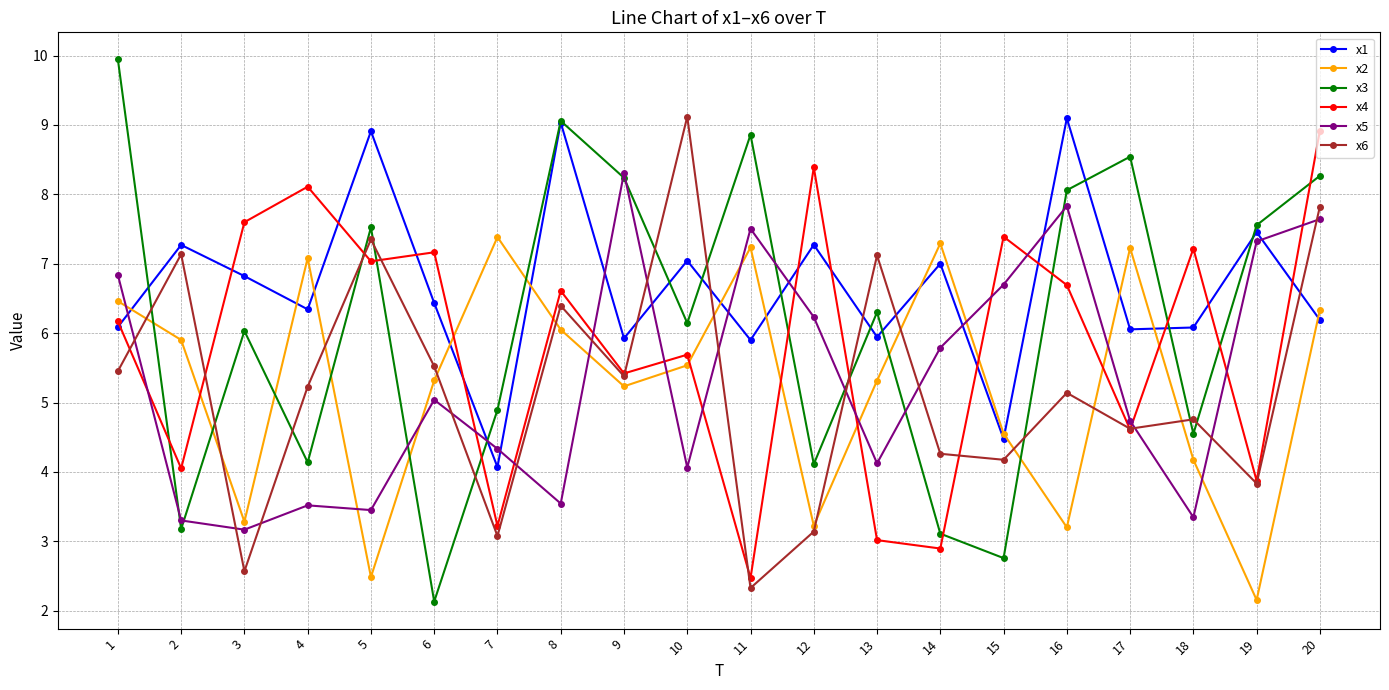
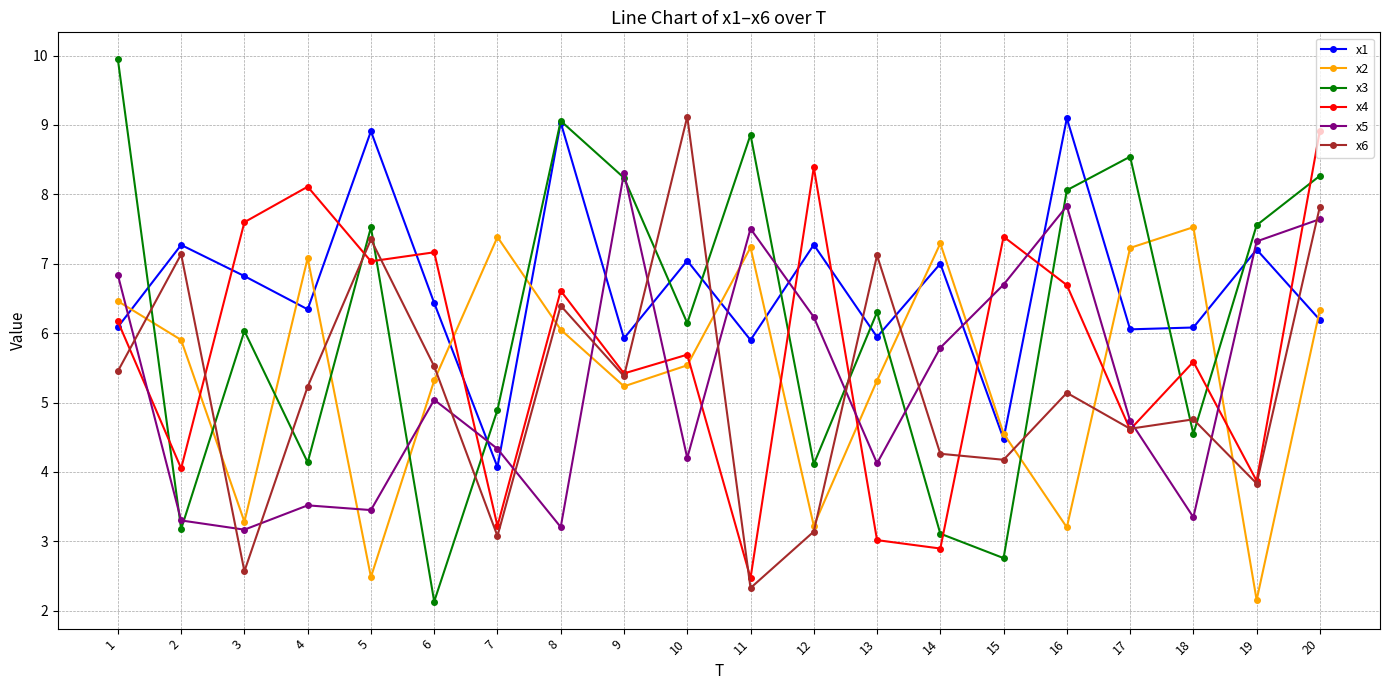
  {
    "x1": {
      "1": 6.1,
      "2": 7.3,
      "3": 6.8,
      "4": 6.3,
      "5": 8.9,
      "6": 6.4,
      "7": 4.1,
      "9": 5.9,
      "10": 7.0,
      "11": 5.9,
      "12": 7.3,
      "13": 5.9,
      "14": 7.0,
      "15": 4.5,
      "16": 9.1,
      "17": 6.1,
      "18": 6.1,
-     "19": 7.5,
+     "19": 7.2,
      "20": 6.2
    },
    "x2": {
      "1": 6.5,
      "2": 5.9,
      "3": 3.3,
      "4": 7.1,
      "5": 2.5,
      "6": 5.3,
      "7": 7.4,
      "8": 6.1,
      "9": 5.2,
      "10": 5.5,
      "11": 7.2,
      "12": 3.2,
      "13": 5.3,
      "14": 7.3,
      "15": 4.6,
      "16": 3.2,
      "17": 7.2,
-     "18": 4.2,
+     "18": 7.5,
      "19": 2.2,
      "20": 6.3
    },
    "x3": {
      "1": 9.9,
      "2": 3.2,
      "3": 6.0,
      "4": 4.1,
      "5": 7.5,
      "6": 2.1,
      "7": 4.9,
      "9": 8.2,
      "10": 6.1,
      "11": 8.9,
      "12": 4.1,
      "13": 6.3,
      "14": 3.1,
      "15": 2.8,
      "16": 8.1,
      "17": 8.5,
      "18": 4.5,
      "19": 7.6,
      "20": 8.3
    },
    "x4": {
      "1": 6.2,
      "2": 4.1,
      "3": 7.6,
      "4": 8.1,
      "5": 7.0,
      "6": 7.2,
      "7": 3.2,
      "8": 6.6,
      "9": 5.4,
      "10": 5.7,
      "11": 2.5,
      "12": 8.4,
      "13": 3.0,
      "14": 2.9,
      "15": 7.4,
      "16": 6.7,
-     "18": 7.2,
+     "18": 5.6,
      "19": 3.9
    },
    "x5": {
      "1": 6.8,
      "2": 3.3,
      "3": 3.2,
      "4": 3.5,
      "5": 3.5,
      "6": 5.0,
      "7": 4.3,
-     "8": 3.5,
+     "8": 3.2,
      "9": 8.3,
-     "10": 4.1,
+     "10": 4.2,
      "11": 7.5,
      "12": 6.2,
      "13": 4.1,
      "14": 5.8,
      "15": 6.7,
      "16": 7.8,
      "17": 4.7,
      "18": 3.3,
      "19": 7.3,
      "20": 7.6
    },
    "x6": {
      "1": 5.5,
      "2": 7.1,
      "3": 2.6,
      "4": 5.2,
      "5": 7.4,
      "6": 5.5,
      "7": 3.1,
      "8": 6.4,
      "9": 5.4,
      "10": 9.1,
      "11": 2.3,
      "12": 3.1,
      "13": 7.1,
      "14": 4.3,
      "15": 4.2,
      "16": 5.1,
      "18": 4.8,
      "19": 3.8,
      "20": 7.8
    }
  }
